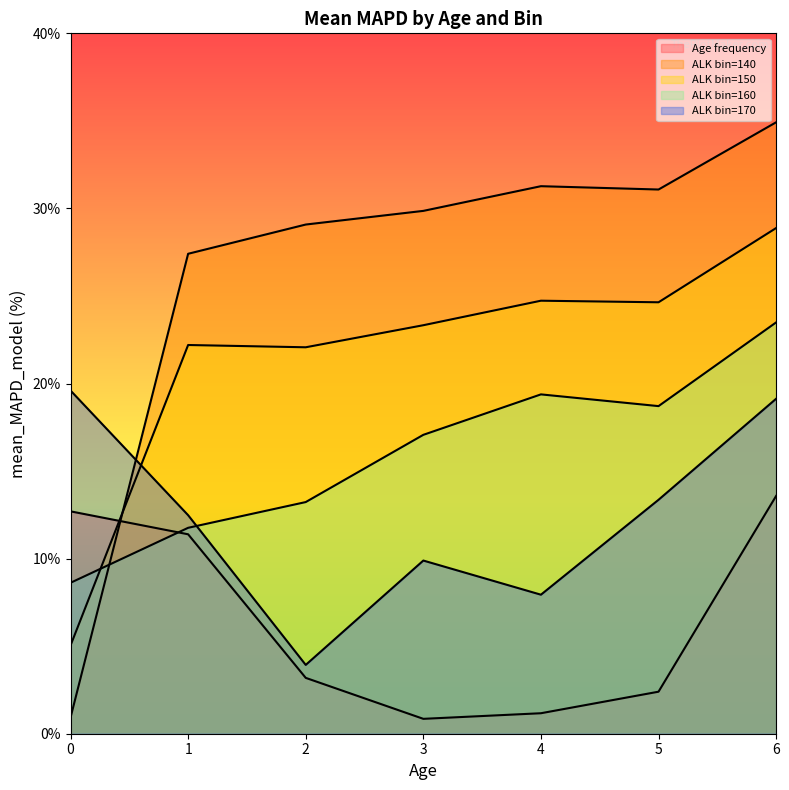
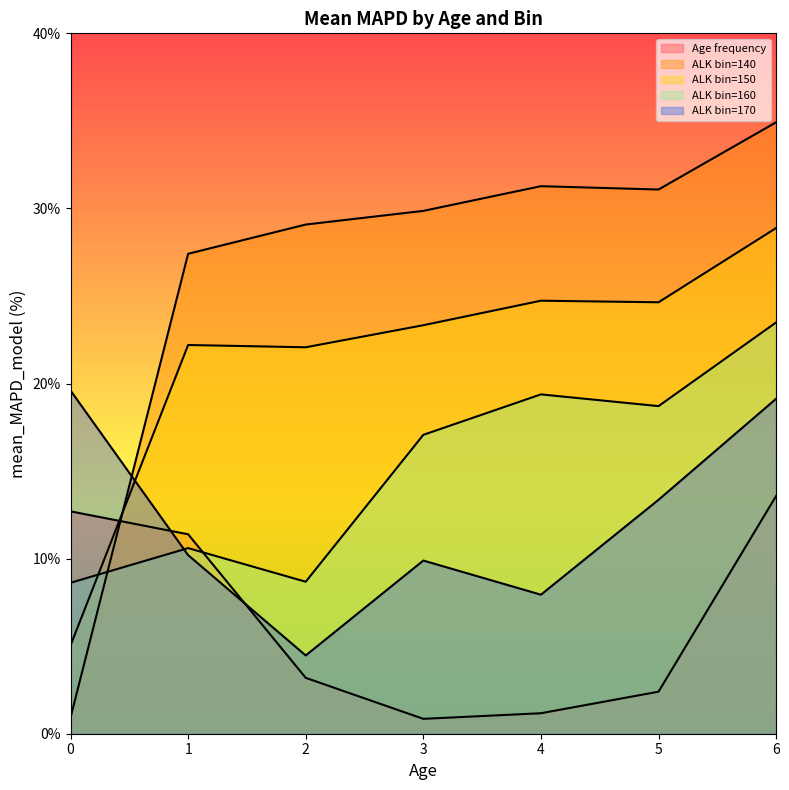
  {
    "ALK bin=160": {
      "0": "8.6%",
-     "1": "11.8%",
-     "2": "13.2%",
+     "1": "10.6%",
+     "2": "8.7%",
      "3": "17.1%",
      "4": "19.4%",
      "5": "18.7%",
      "6": "23.5%"
    },
    "ALK bin=170": {
      "0": "19.6%",
-     "1": "12.5%",
-     "2": "3.9%",
+     "1": "10.2%",
+     "2": "4.5%",
      "3": "9.9%",
      "4": "7.9%",
      "5": "13.4%",
      "6": "19.1%"
    }
  }
